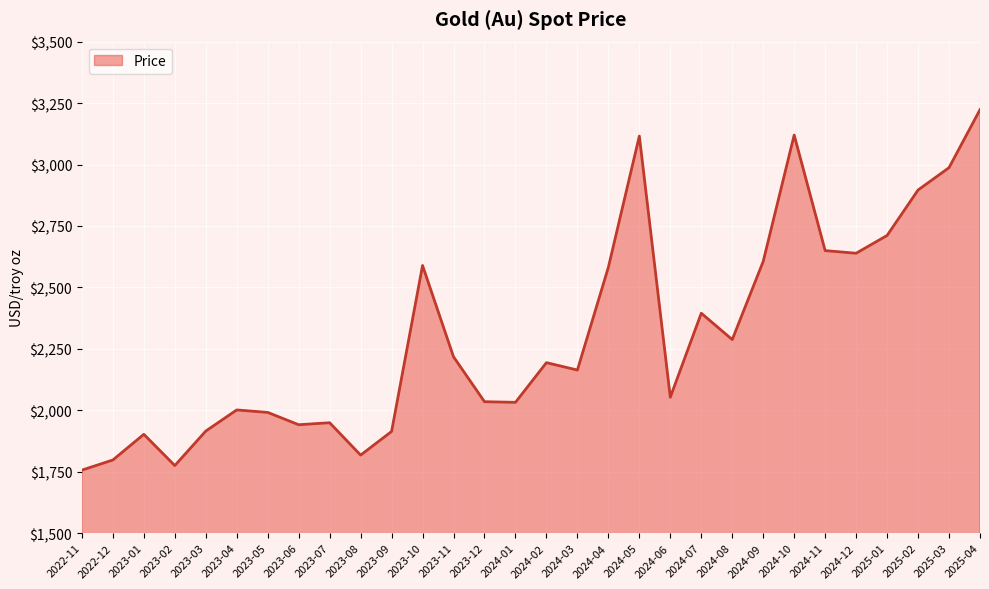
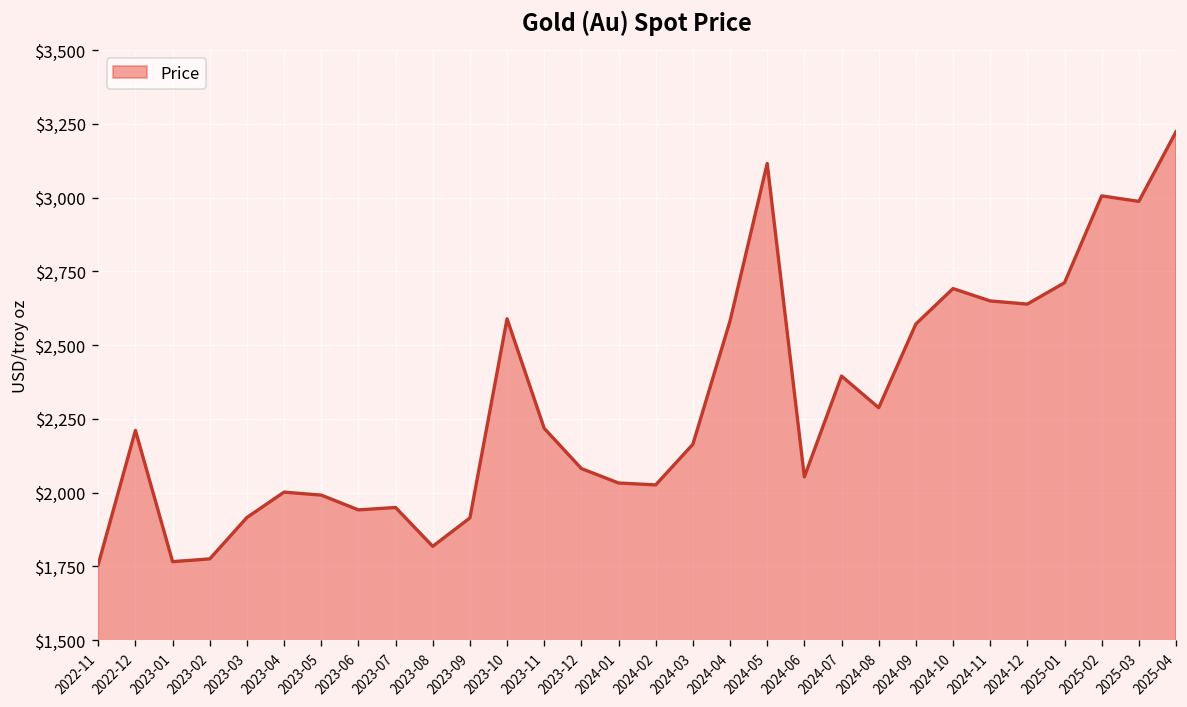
  {
    "2022-11": "$1,760",
-   "2022-12": "$1,800",
-   "2023-01": "$1,900",
+   "2022-12": "$2,210",
+   "2023-01": "$1,770",
    "2023-02": "$1,770",
    "2023-03": "$1,920",
    "2023-04": "$2,000",
    "2023-05": "$1,990",
    "2023-06": "$1,940",
    "2023-07": "$1,950",
    "2023-08": "$1,820",
    "2023-09": "$1,910",
    "2023-10": "$2,590",
    "2023-11": "$2,220",
-   "2023-12": "$2,030",
+   "2023-12": "$2,080",
    "2024-01": "$2,030",
-   "2024-02": "$2,190",
+   "2024-02": "$2,030",
    "2024-03": "$2,160",
    "2024-04": "$2,580",
    "2024-05": "$3,120",
    "2024-06": "$2,050",
    "2024-07": "$2,390",
    "2024-08": "$2,290",
-   "2024-09": "$2,610",
-   "2024-10": "$3,120",
+   "2024-09": "$2,570",
+   "2024-10": "$2,690",
    "2024-11": "$2,650",
    "2024-12": "$2,640",
    "2025-01": "$2,710",
-   "2025-02": "$2,900",
+   "2025-02": "$3,010",
    "2025-03": "$2,990",
    "2025-04": "$3,220"
  }
